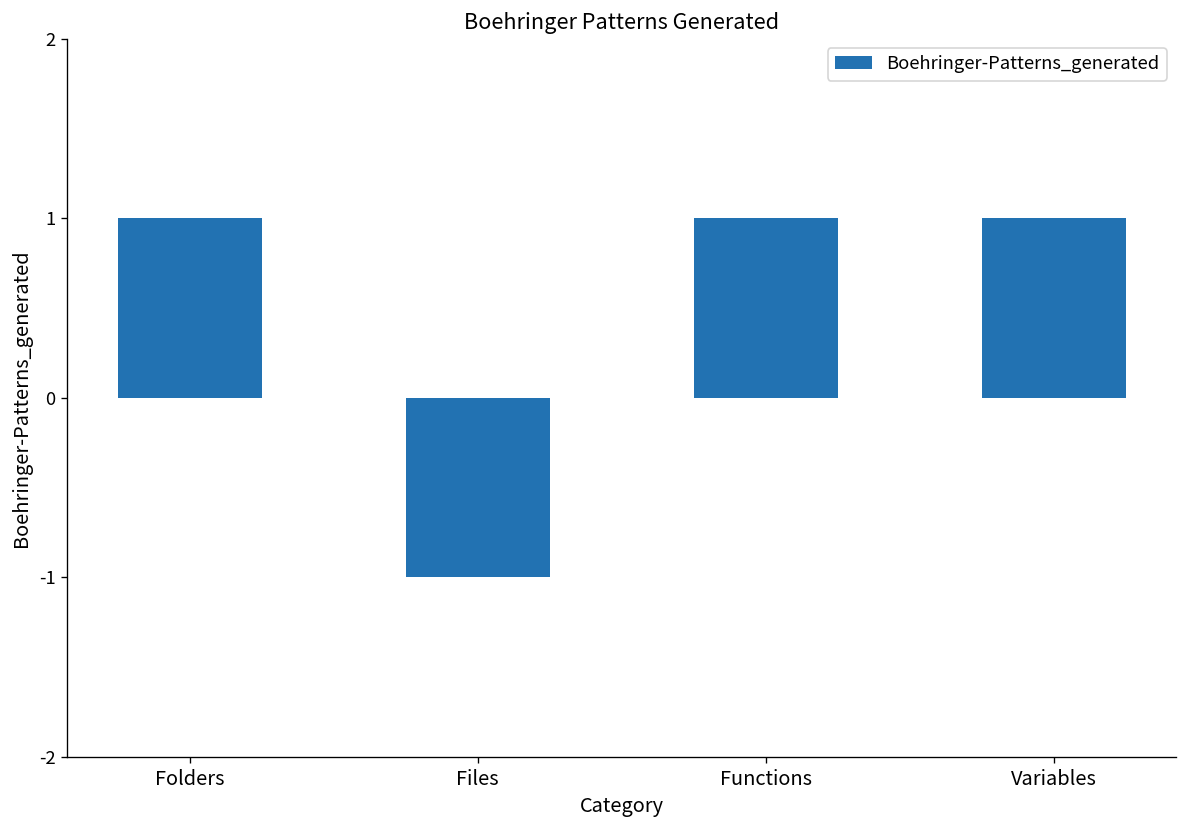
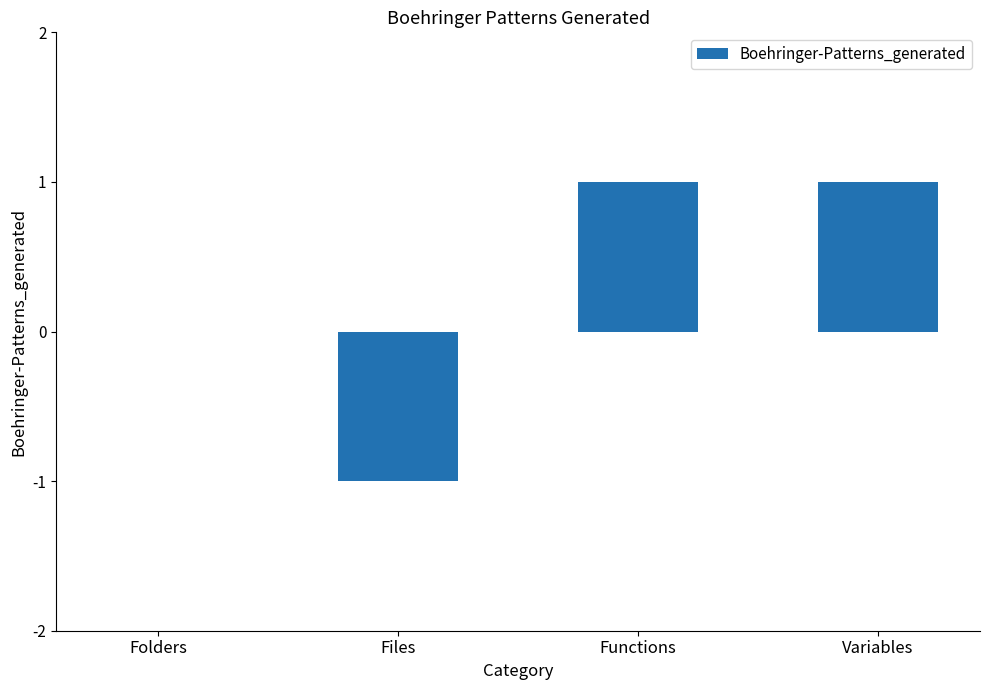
  {
-   "Folders": 1,
+   "Folders": 0,
    "Files": -1,
    "Functions": 1,
    "Variables": 1
  }
